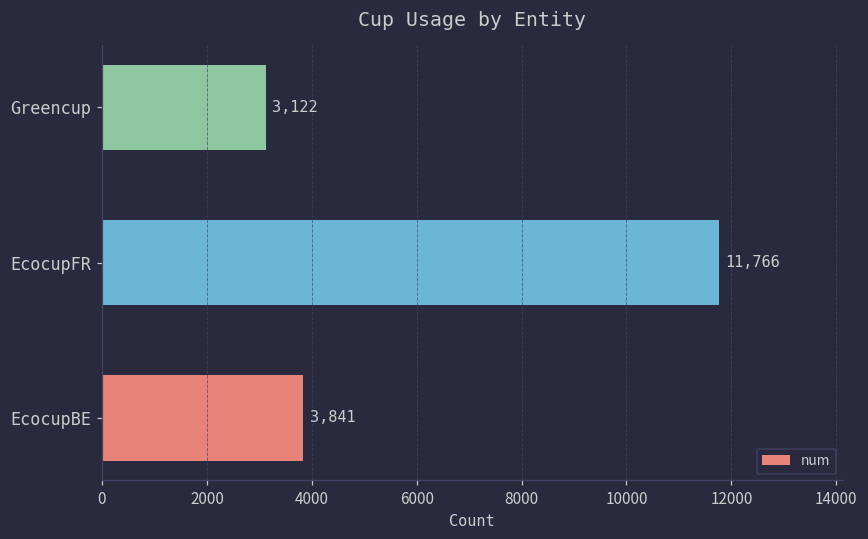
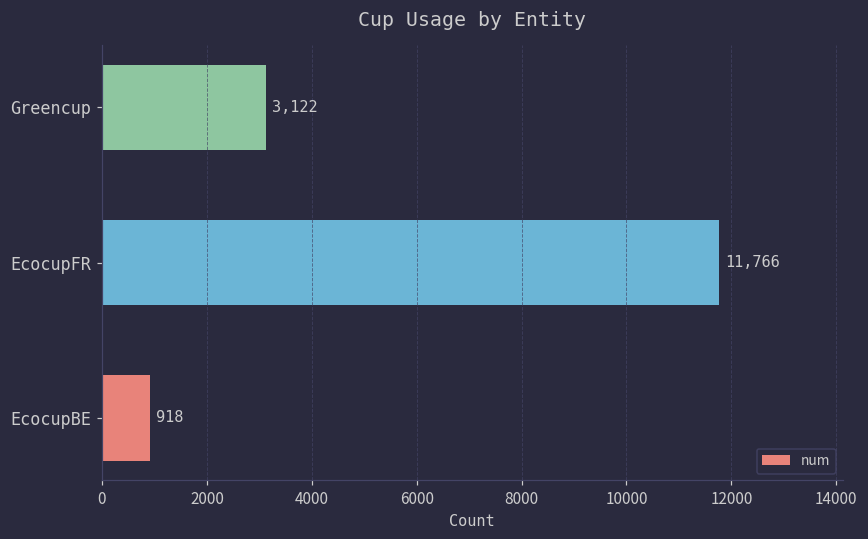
  {
    "Greencup": "3,122",
    "EcocupFR": "11,766",
-   "EcocupBE": "3,841"
+   "EcocupBE": "918"
  }
